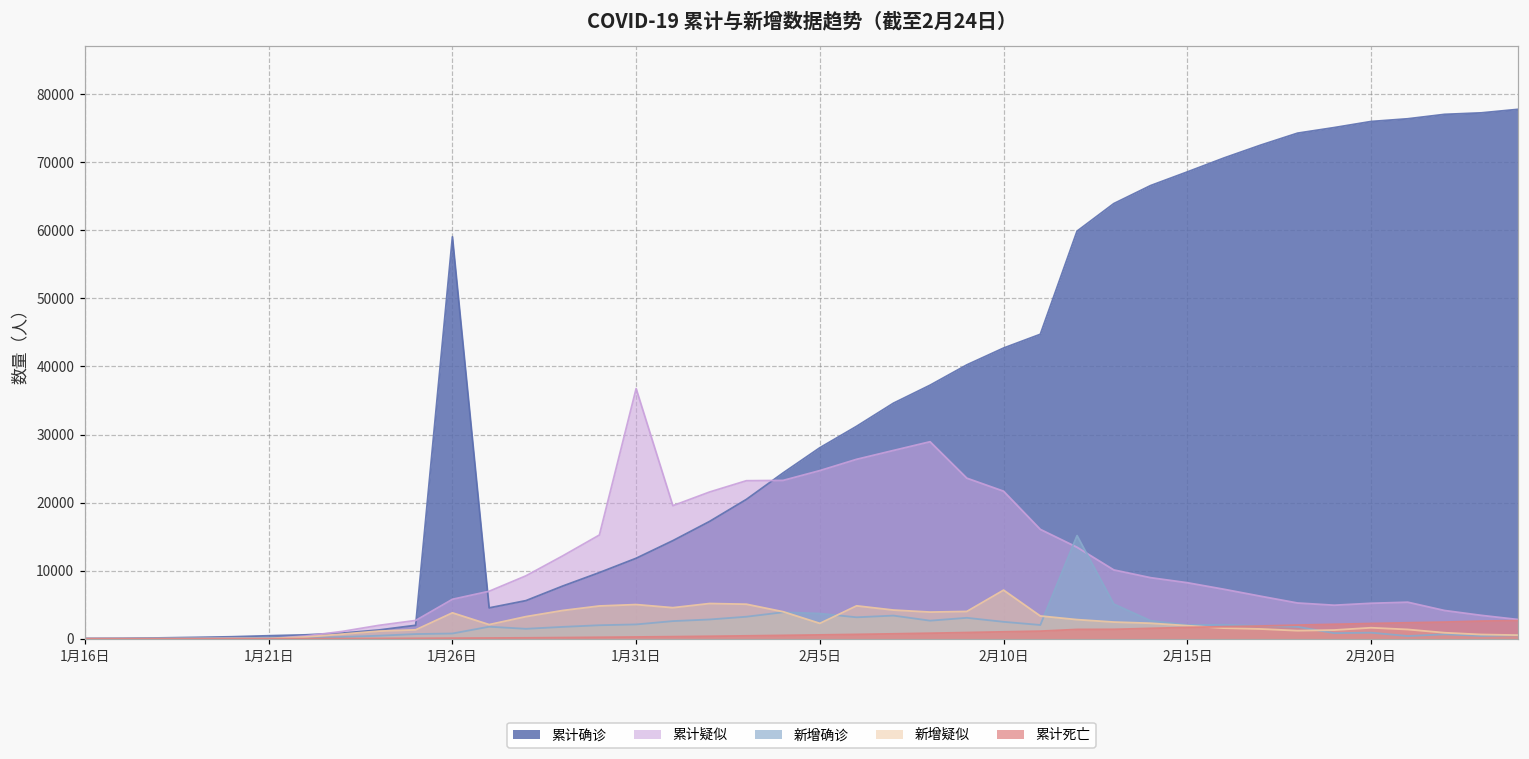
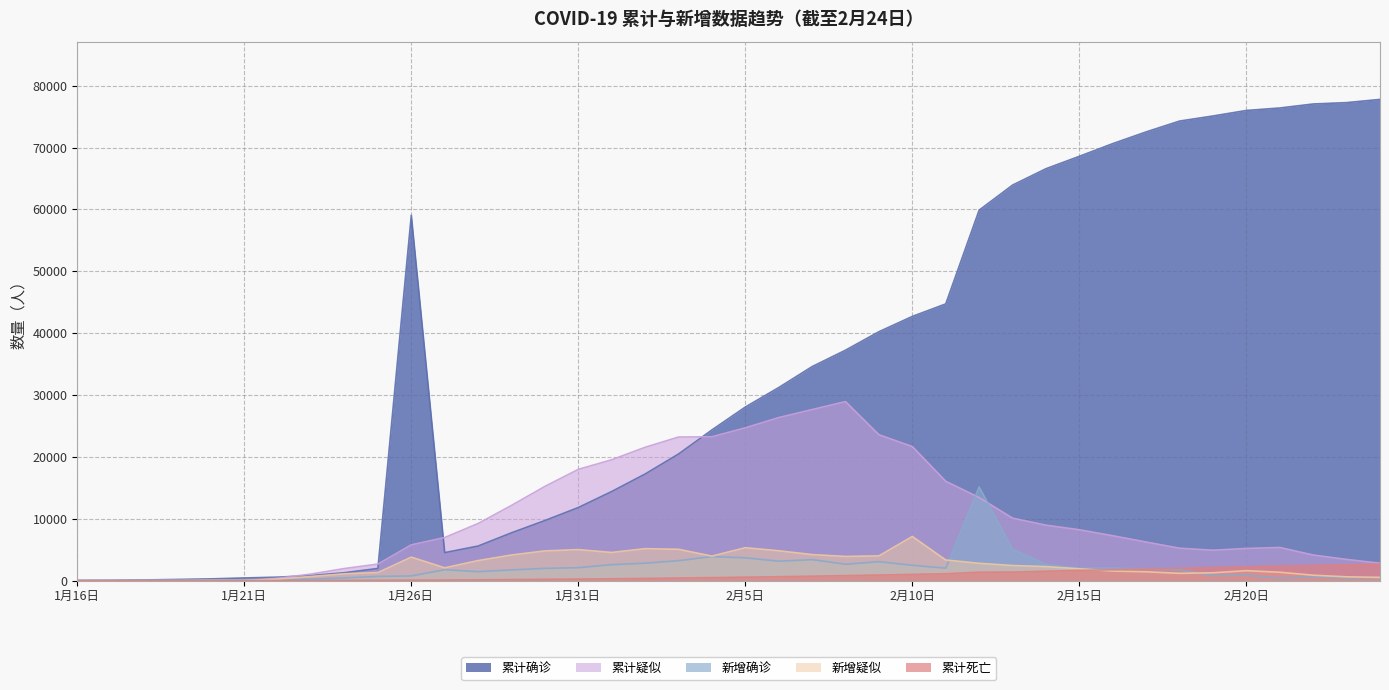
  {
    "累计确诊": {
      "1月26日": 59000,
      "1月31日": 12000,
      "2月5日": 28000,
      "2月10日": 43000,
      "2月15日": 69000,
      "2月20日": 76000
    },
    "累计疑似": {
      "1月26日": 6000,
-     "1月31日": 37000,
+     "1月31日": 18000,
      "2月5日": 25000,
      "2月10日": 22000,
      "2月15日": 8000,
      "2月20日": 5000
    },
    "新增确诊": {
      "1月26日": 1000,
      "1月31日": 2000,
      "2月5日": 4000,
      "2月10日": 2000,
      "2月20日": 1000
    },
    "新增疑似": {
      "1月26日": 4000,
      "1月31日": 5000,
-     "2月5日": 2000,
+     "2月5日": 5000,
      "2月10日": 7000,
      "2月20日": 2000
    },
    "累计死亡": {
      "1月26日": 0,
      "1月31日": 0,
      "2月5日": 1000,
      "2月10日": 1000,
      "2月20日": 2000
    }
  }
